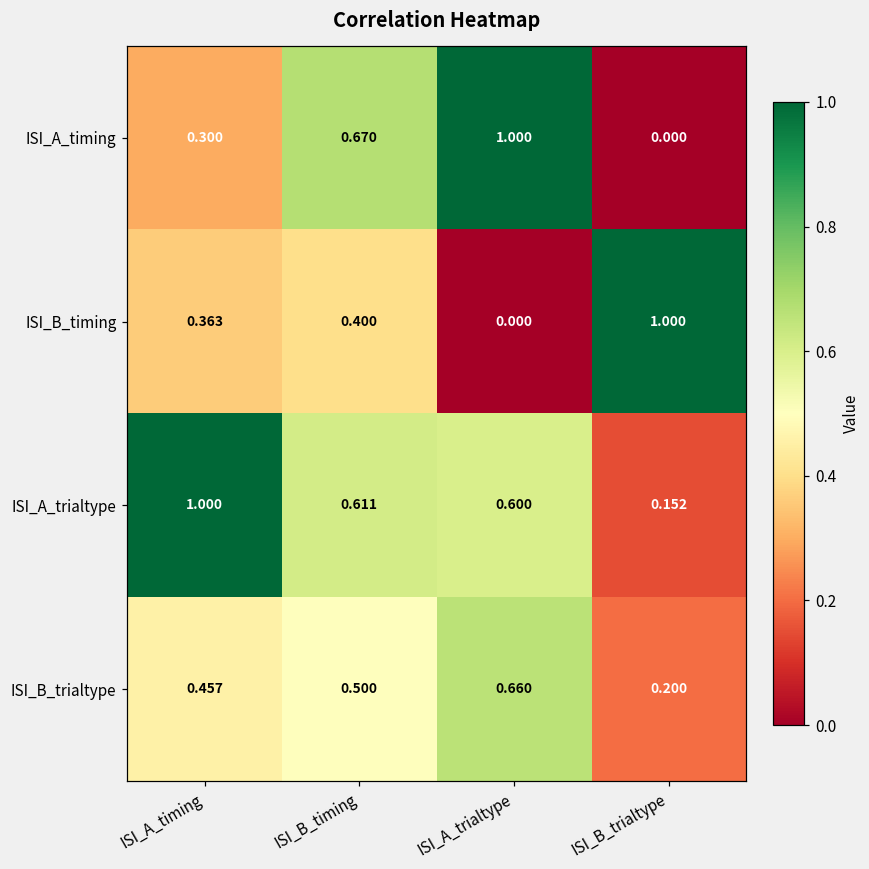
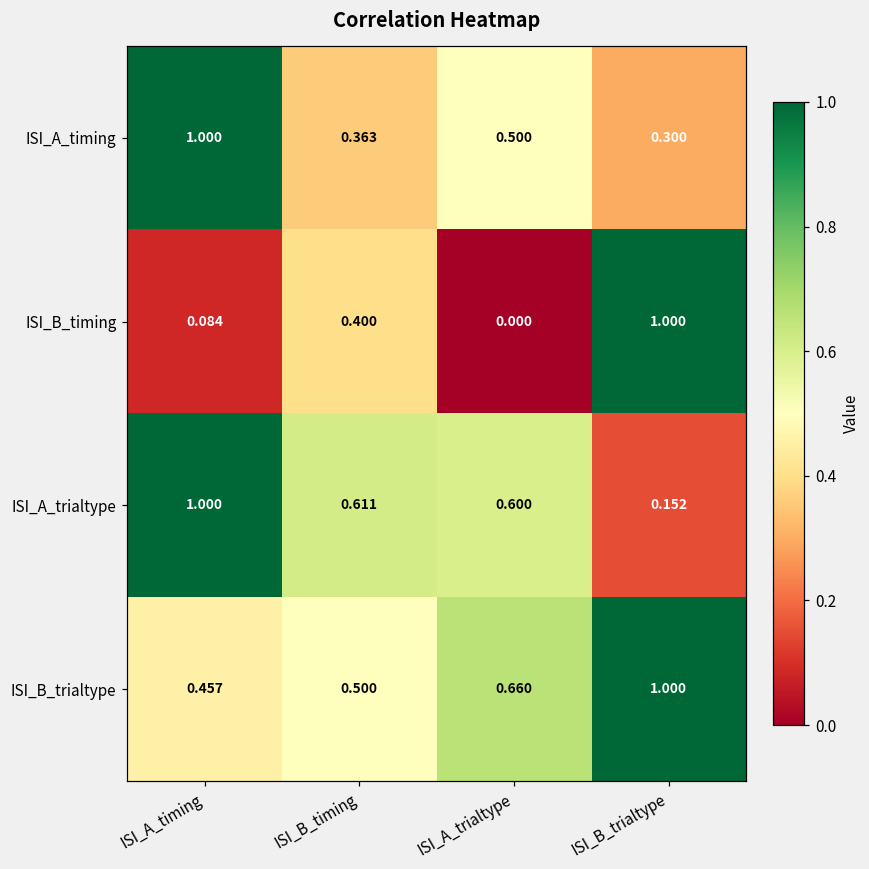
  {
    "ISI_A_timing": {
-     "ISI_A_timing": 0.300,
-     "ISI_B_timing": 0.670,
-     "ISI_A_trialtype": 1.000,
-     "ISI_B_trialtype": 0.000
+     "ISI_A_timing": 1.000,
+     "ISI_B_timing": 0.363,
+     "ISI_A_trialtype": 0.500,
+     "ISI_B_trialtype": 0.300
    },
    "ISI_B_timing": {
-     "ISI_A_timing": 0.363,
+     "ISI_A_timing": 0.084,
      "ISI_B_timing": 0.400,
      "ISI_A_trialtype": 0.000,
      "ISI_B_trialtype": 1.000
    },
    "ISI_A_trialtype": {
      "ISI_A_timing": 1.000,
      "ISI_B_timing": 0.611,
      "ISI_A_trialtype": 0.600,
      "ISI_B_trialtype": 0.152
    },
    "ISI_B_trialtype": {
      "ISI_A_timing": 0.457,
      "ISI_B_timing": 0.500,
      "ISI_A_trialtype": 0.660,
-     "ISI_B_trialtype": 0.200
+     "ISI_B_trialtype": 1.000
    }
  }
